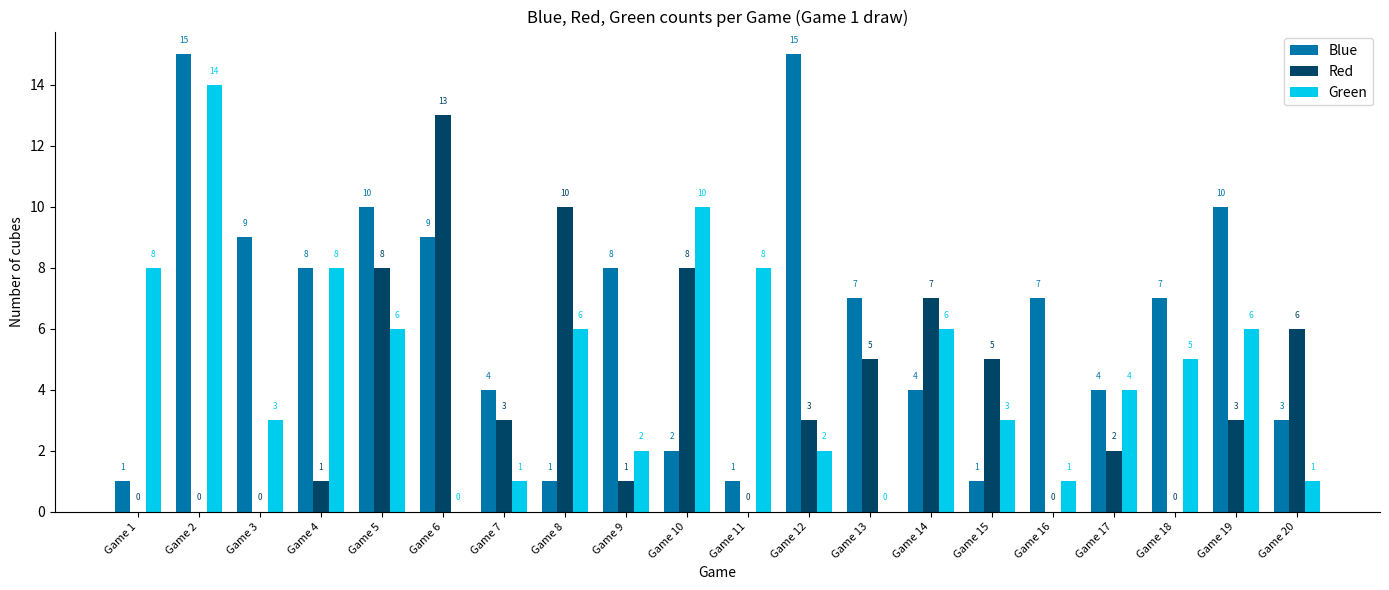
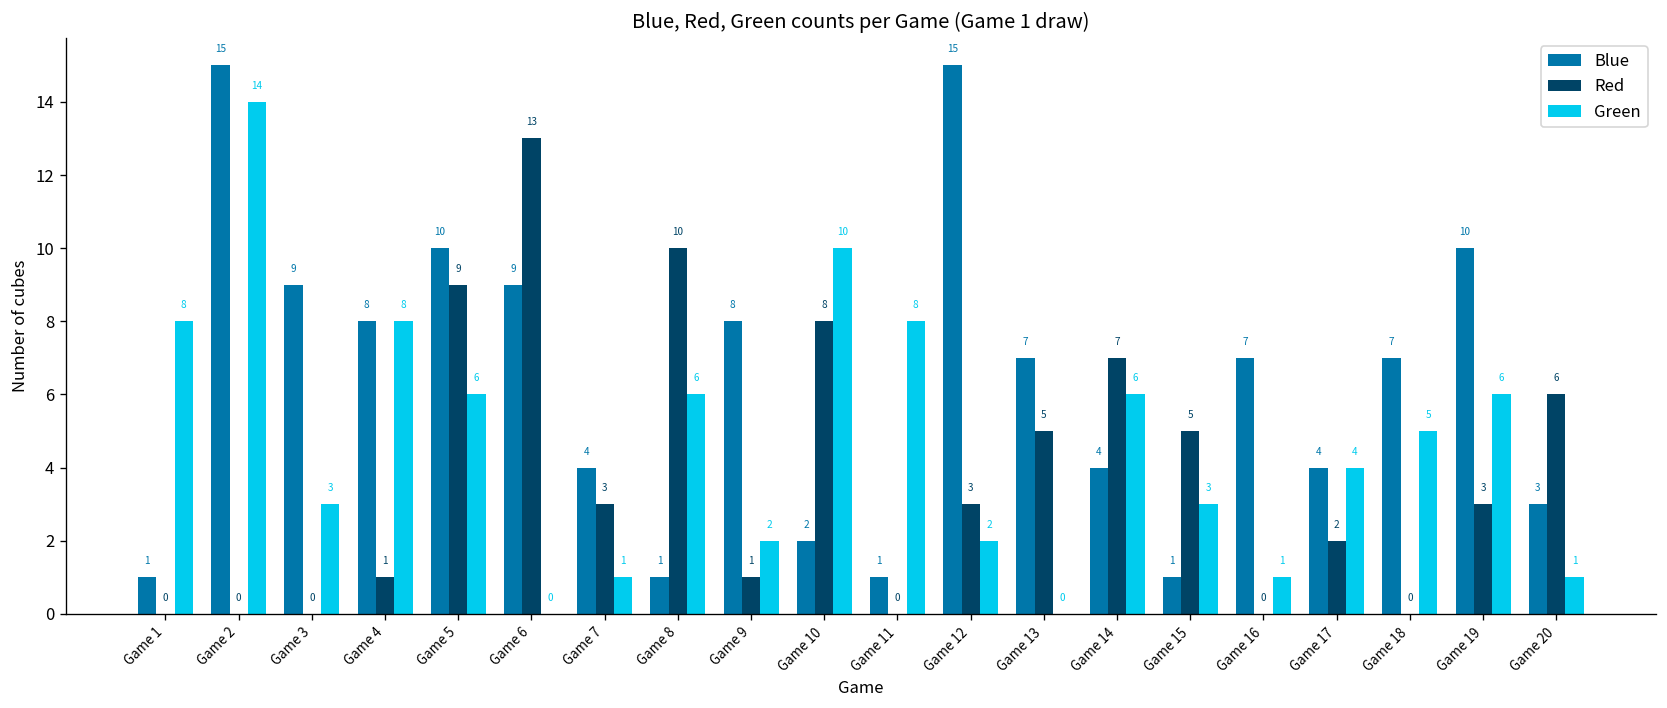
  {
    "Blue": {
      "Game 1": 1,
      "Game 2": 15,
      "Game 3": 9,
      "Game 4": 8,
      "Game 5": 10,
      "Game 6": 9,
      "Game 7": 4,
      "Game 8": 1,
      "Game 9": 8,
      "Game 10": 2,
      "Game 11": 1,
      "Game 12": 15,
      "Game 13": 7,
      "Game 14": 4,
      "Game 15": 1,
      "Game 16": 7,
      "Game 17": 4,
      "Game 18": 7,
      "Game 19": 10,
      "Game 20": 3
    },
    "Red": {
      "Game 1": 0,
      "Game 2": 0,
      "Game 3": 0,
      "Game 4": 1,
-     "Game 5": 8,
+     "Game 5": 9,
      "Game 6": 13,
      "Game 7": 3,
      "Game 8": 10,
      "Game 9": 1,
      "Game 10": 8,
      "Game 11": 0,
      "Game 12": 3,
      "Game 13": 5,
      "Game 14": 7,
      "Game 15": 5,
      "Game 16": 0,
      "Game 17": 2,
      "Game 18": 0,
      "Game 19": 3,
      "Game 20": 6
    },
    "Green": {
      "Game 1": 8,
      "Game 2": 14,
      "Game 3": 3,
      "Game 4": 8,
      "Game 5": 6,
      "Game 6": 0,
      "Game 7": 1,
      "Game 8": 6,
      "Game 9": 2,
      "Game 10": 10,
      "Game 11": 8,
      "Game 12": 2,
      "Game 13": 0,
      "Game 14": 6,
      "Game 15": 3,
      "Game 16": 1,
      "Game 17": 4,
      "Game 18": 5,
      "Game 19": 6,
      "Game 20": 1
    }
  }
